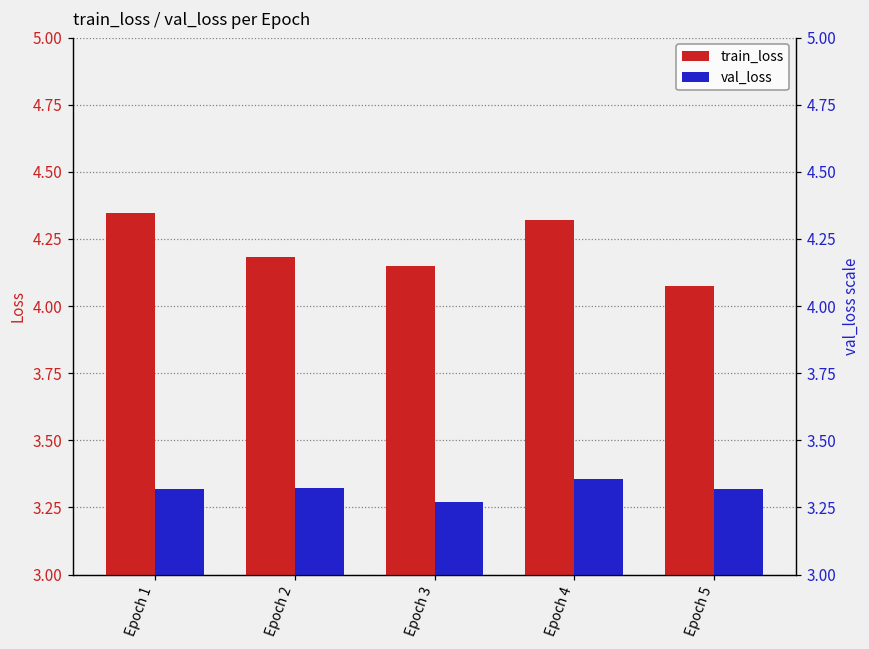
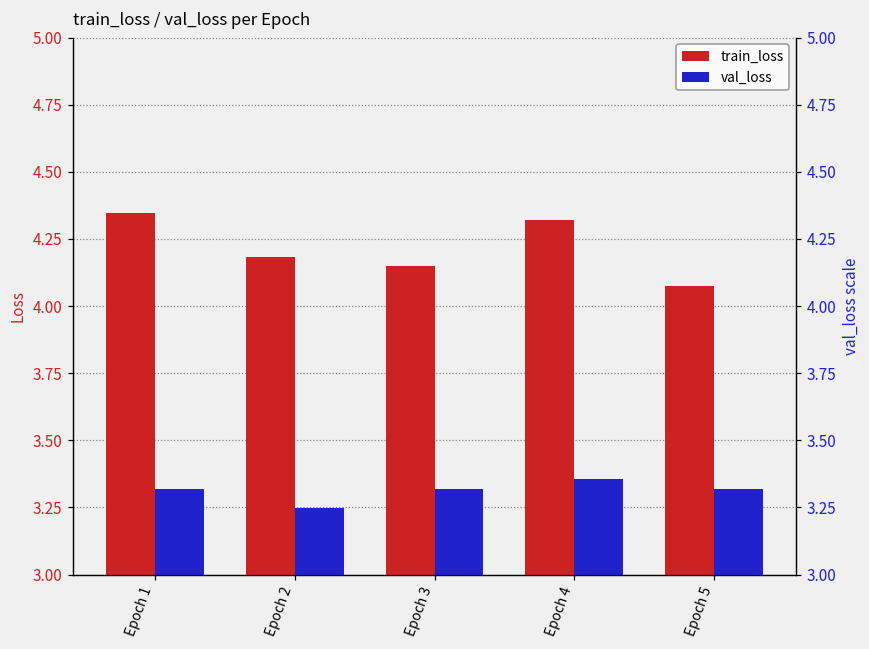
  {
    "train_loss": {
      "Epoch 1": 4.35,
      "Epoch 2": 4.18,
      "Epoch 3": 4.15,
      "Epoch 4": 4.32,
      "Epoch 5": 4.07
    },
    "val_loss": {
      "Epoch 1": 3.32,
-     "Epoch 2": 3.32,
-     "Epoch 3": 3.27,
+     "Epoch 2": 3.25,
+     "Epoch 3": 3.32,
      "Epoch 4": 3.36,
      "Epoch 5": 3.32
    }
  }
